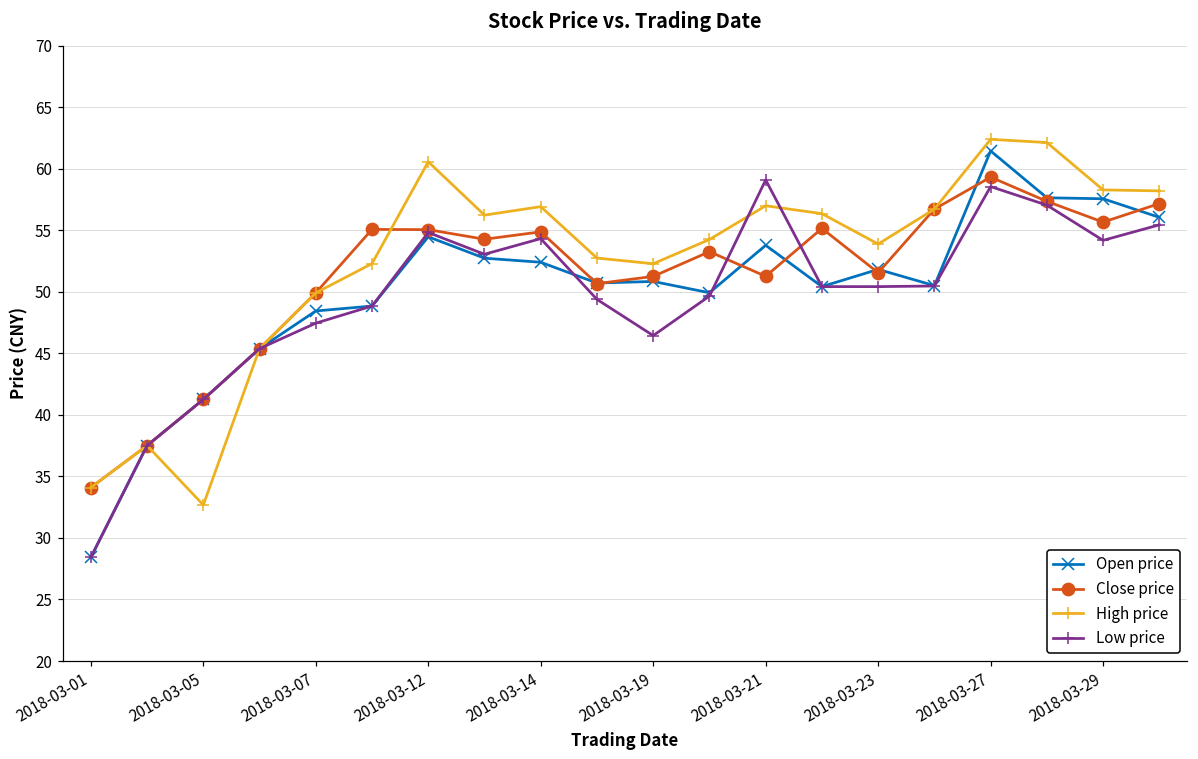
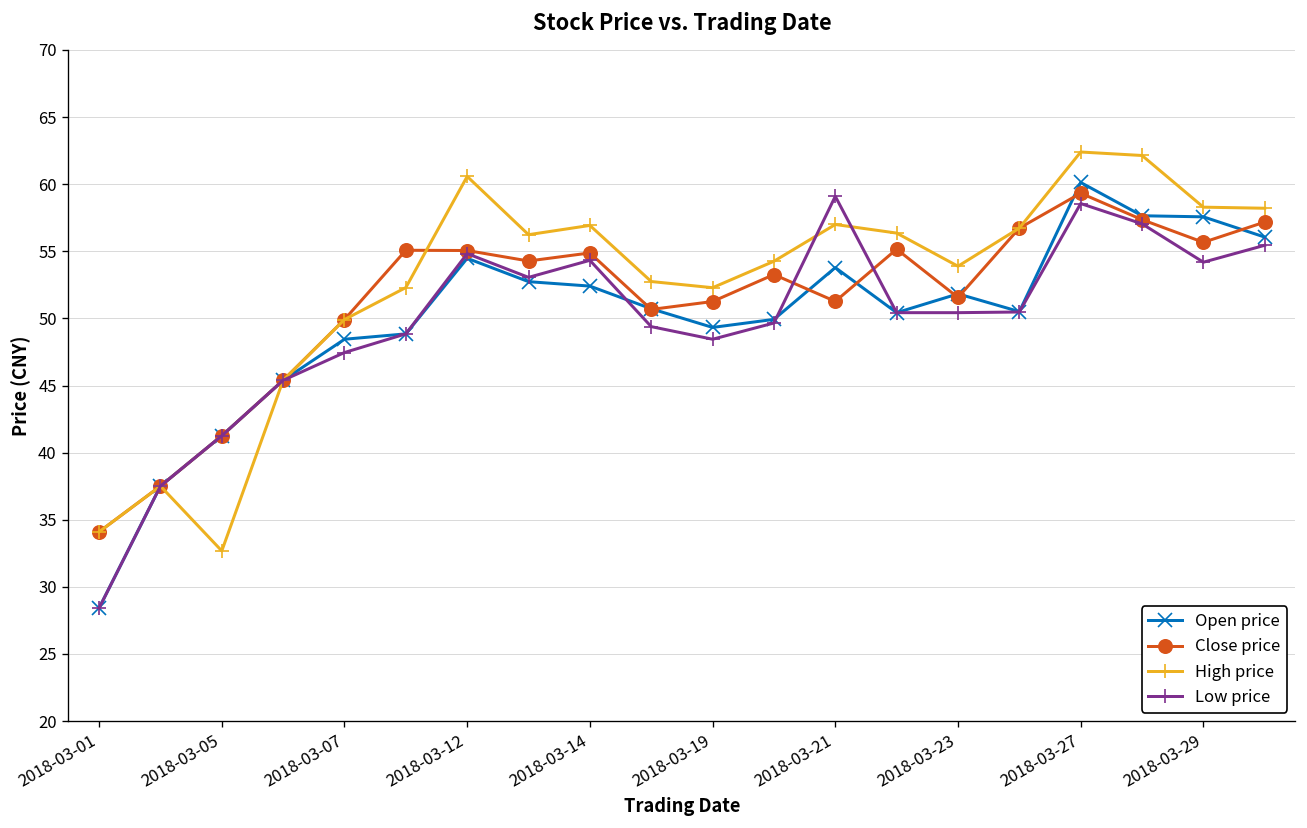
  {
    "Open price": {
      "2018-03-07": 48.5,
      "2018-03-12": 54.5,
      "2018-03-14": 52.4,
-     "2018-03-19": 50.9,
+     "2018-03-19": 49.3,
      "2018-03-21": 53.8,
      "2018-03-23": 51.8,
-     "2018-03-27": 61.5,
+     "2018-03-27": 60.1,
      "2018-03-29": 57.6
    },
    "Close price": {
      "2018-03-14": 54.9,
      "2018-03-19": 51.3,
      "2018-03-21": 51.3,
      "2018-03-23": 51.6,
      "2018-03-27": 59.3,
      "2018-03-29": 55.7
    },
    "High price": {
      "2018-03-05": 32.7,
      "2018-03-12": 60.6,
      "2018-03-14": 56.9,
      "2018-03-19": 52.3,
      "2018-03-21": 57.0,
      "2018-03-23": 53.9,
      "2018-03-27": 62.4,
      "2018-03-29": 58.3
    },
    "Low price": {
      "2018-03-07": 47.5,
      "2018-03-14": 54.3,
-     "2018-03-19": 46.5,
+     "2018-03-19": 48.5,
      "2018-03-21": 59.1,
      "2018-03-23": 50.4,
      "2018-03-27": 58.6,
      "2018-03-29": 54.2
    }
  }
